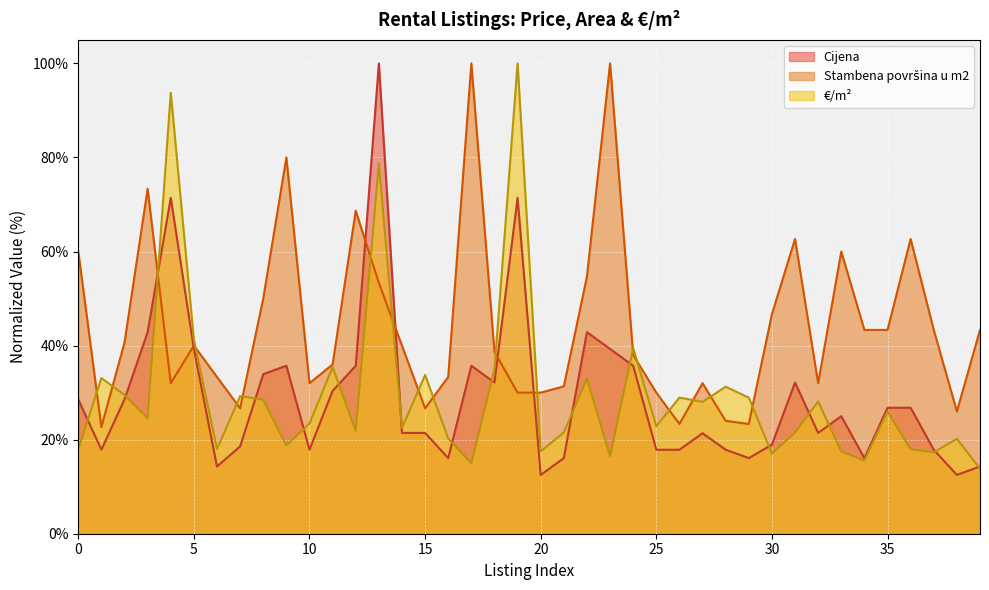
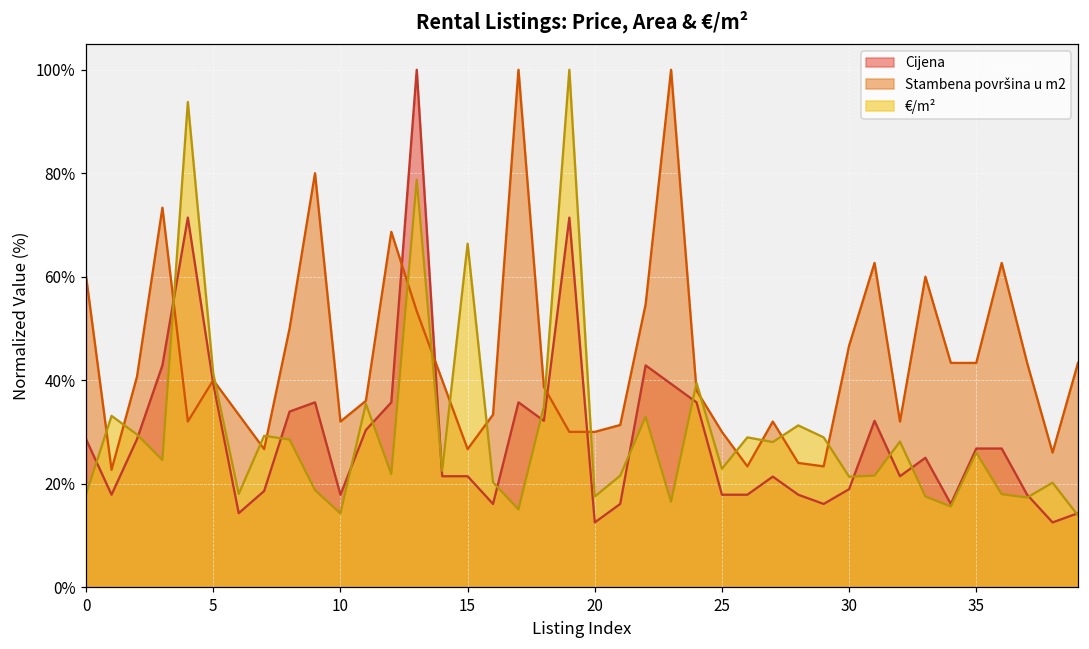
  {
    "€/m²": {
      "0": "18%",
      "5": "41%",
-     "10": "23%",
-     "15": "34%",
+     "10": "14%",
+     "15": "66%",
      "20": "18%",
      "25": "23%",
-     "30": "17%",
+     "30": "21%",
      "35": "26%"
    }
  }
